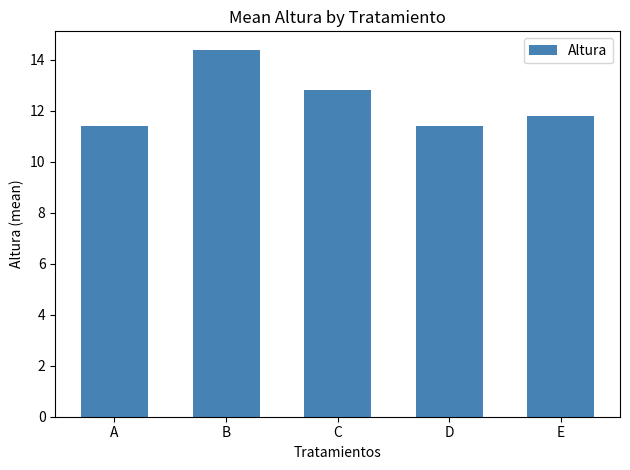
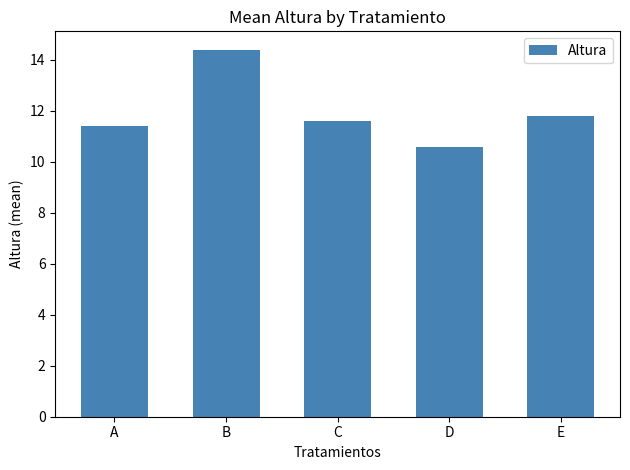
  {
    "A": 11.4,
    "B": 14.4,
-   "C": 12.8,
-   "D": 11.4,
+   "C": 11.6,
+   "D": 10.6,
    "E": 11.8
  }
